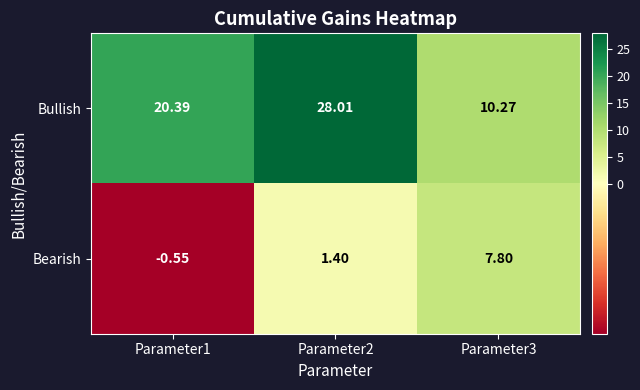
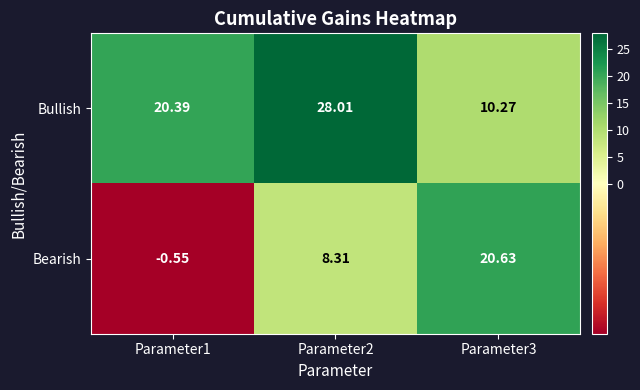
  {
    "Bullish": {
      "Parameter1": 20.39,
      "Parameter2": 28.01,
      "Parameter3": 10.27
    },
    "Bearish": {
      "Parameter1": -0.55,
-     "Parameter2": 1.40,
-     "Parameter3": 7.80
+     "Parameter2": 8.31,
+     "Parameter3": 20.63
    }
  }
